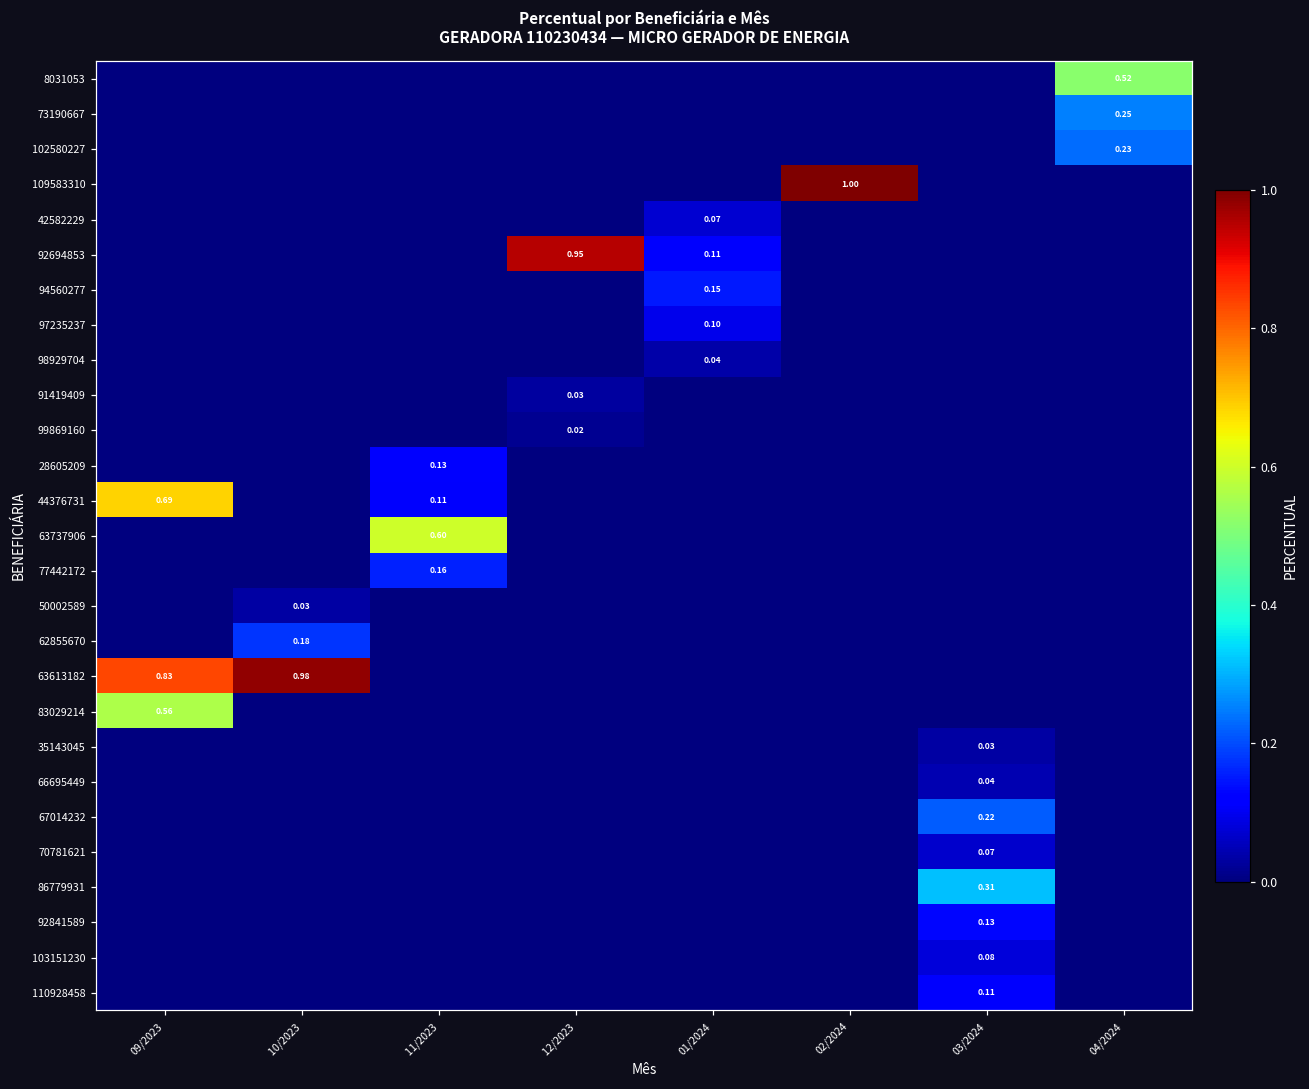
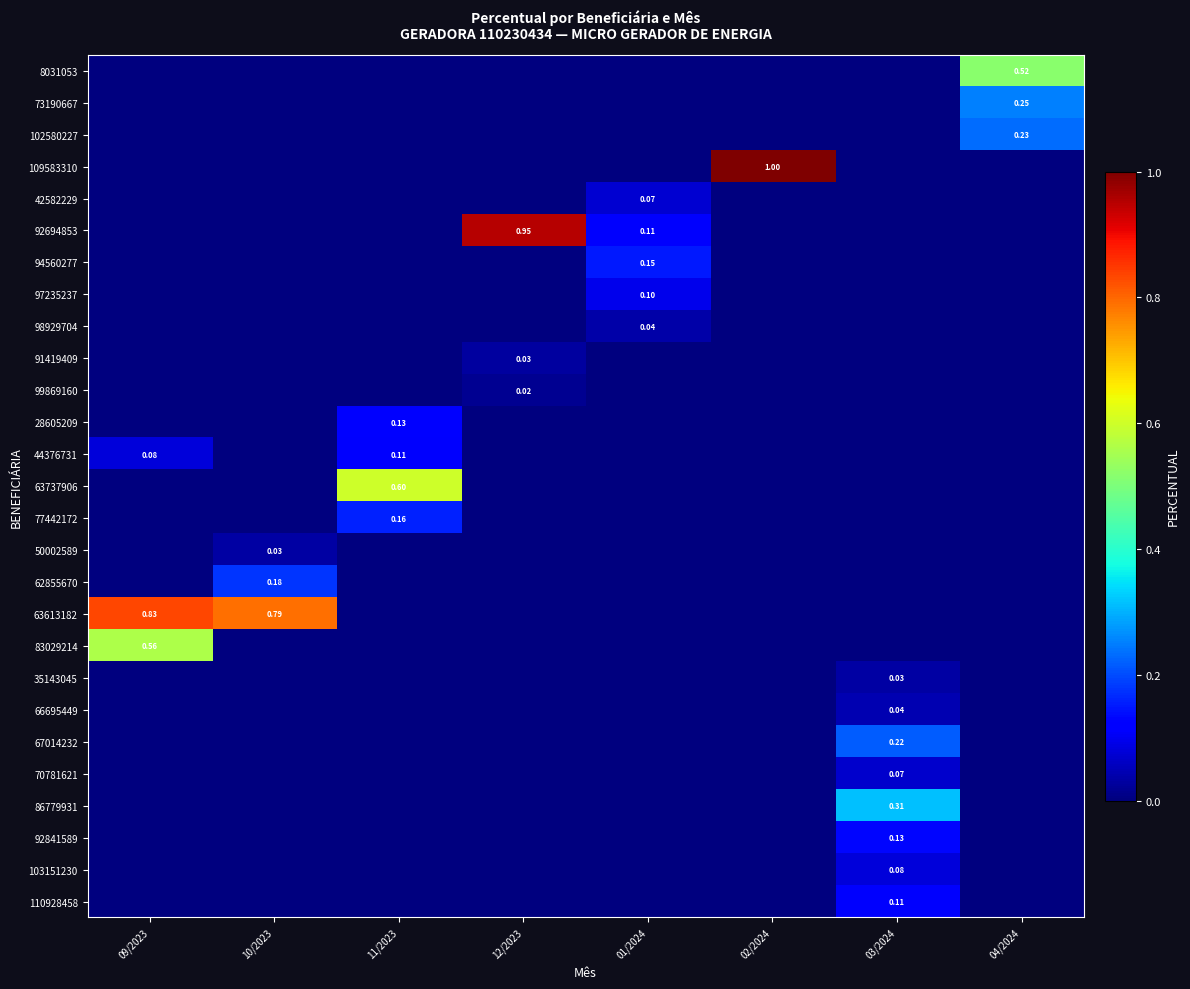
  {
    "8031053": {
      "04/2024": 0.52
    },
    "73190667": {
      "04/2024": 0.25
    },
    "102580227": {
      "04/2024": 0.23
    },
    "109583310": {
      "02/2024": 1.00
    },
    "42582229": {
      "01/2024": 0.07
    },
    "92694853": {
      "12/2023": 0.95,
      "01/2024": 0.11
    },
    "94560277": {
      "01/2024": 0.15
    },
    "97235237": {
      "01/2024": 0.10
    },
    "98929704": {
      "01/2024": 0.04
    },
    "91419409": {
      "12/2023": 0.03
    },
    "99869160": {
      "12/2023": 0.02
    },
    "28605209": {
      "11/2023": 0.13
    },
    "44376731": {
-     "09/2023": 0.69,
+     "09/2023": 0.08,
      "11/2023": 0.11
    },
    "63737906": {
      "11/2023": 0.60
    },
    "77442172": {
      "11/2023": 0.16
    },
    "50002589": {
      "10/2023": 0.03
    },
    "62855670": {
      "10/2023": 0.18
    },
    "63613182": {
      "09/2023": 0.83,
-     "10/2023": 0.98
+     "10/2023": 0.79
    },
    "83029214": {
      "09/2023": 0.56
    },
    "35143045": {
      "03/2024": 0.03
    },
    "66695449": {
      "03/2024": 0.04
    },
    "67014232": {
      "03/2024": 0.22
    },
    "70781621": {
      "03/2024": 0.07
    },
    "86779931": {
      "03/2024": 0.31
    },
    "92841589": {
      "03/2024": 0.13
    },
    "103151230": {
      "03/2024": 0.08
    },
    "110928458": {
      "03/2024": 0.11
    }
  }
